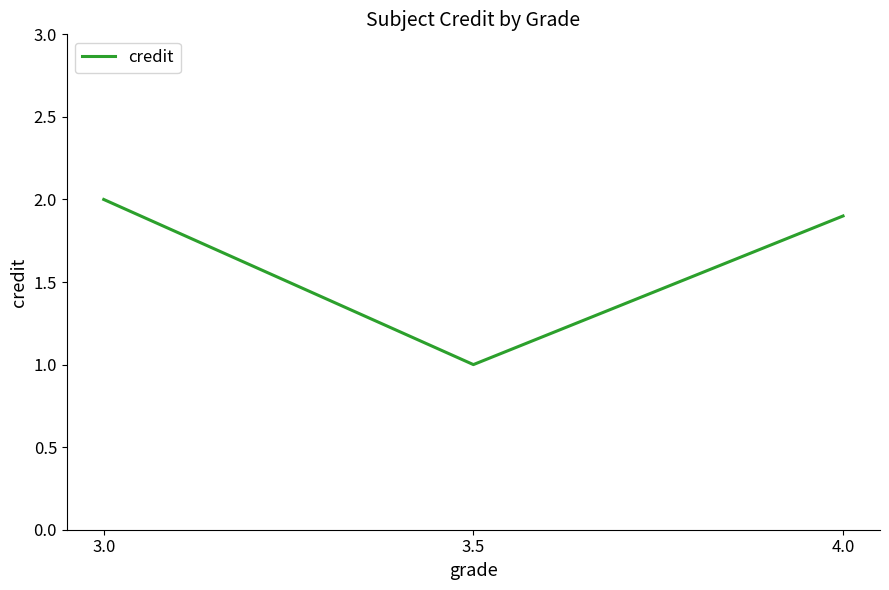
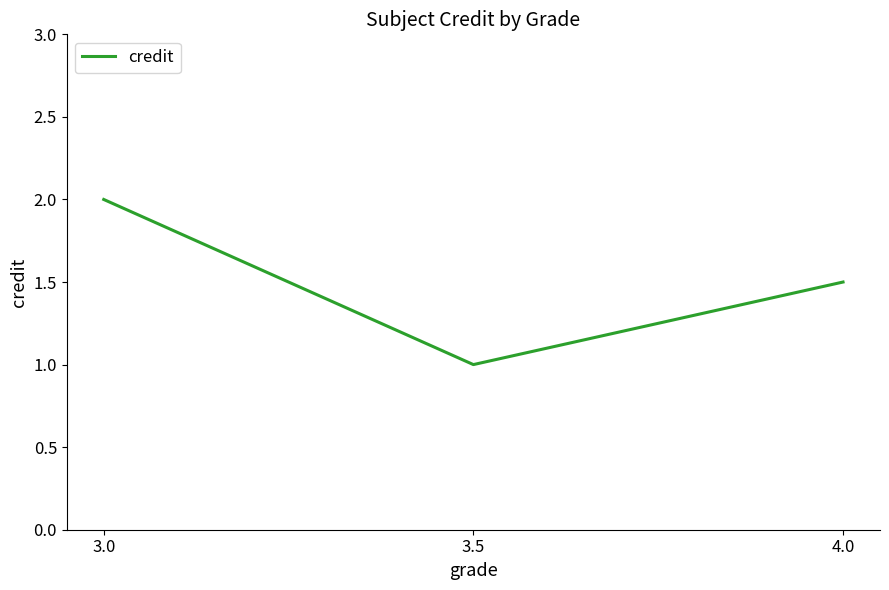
  {
    "3.0": 2.0,
    "3.5": 1.0,
-   "4.0": 1.9
+   "4.0": 1.5
  }
